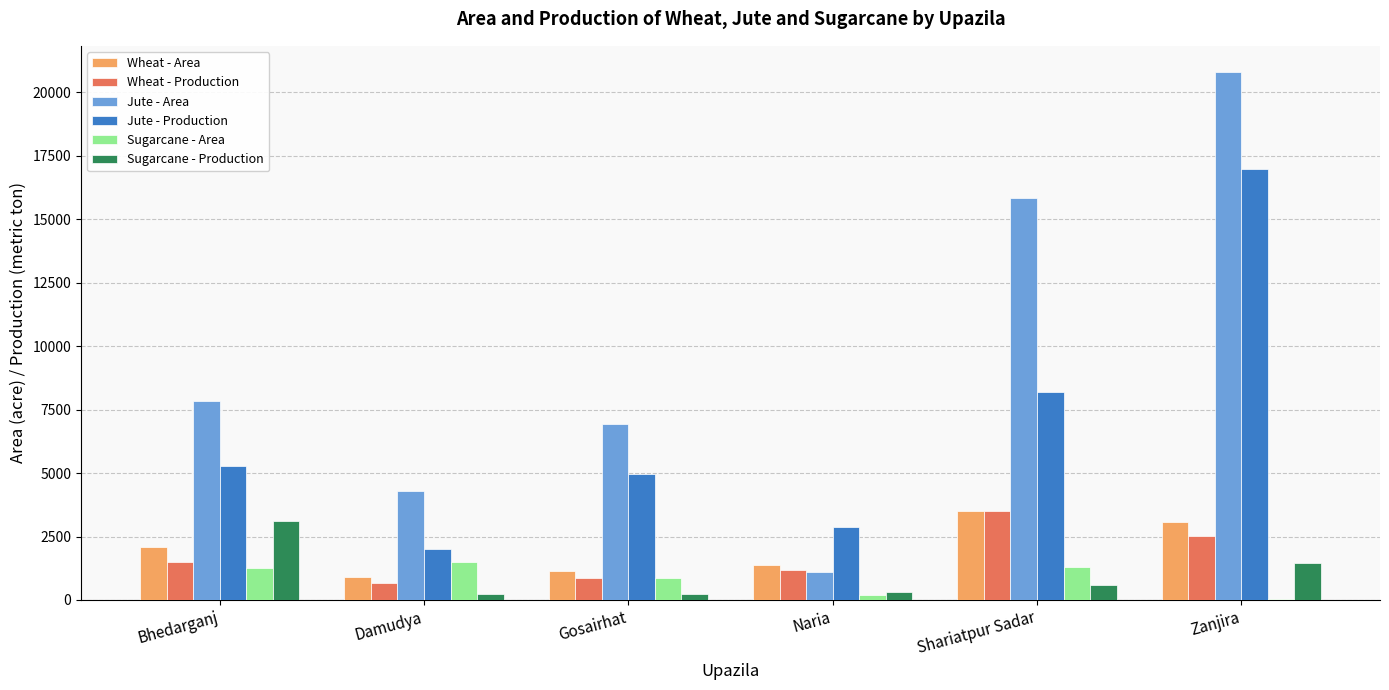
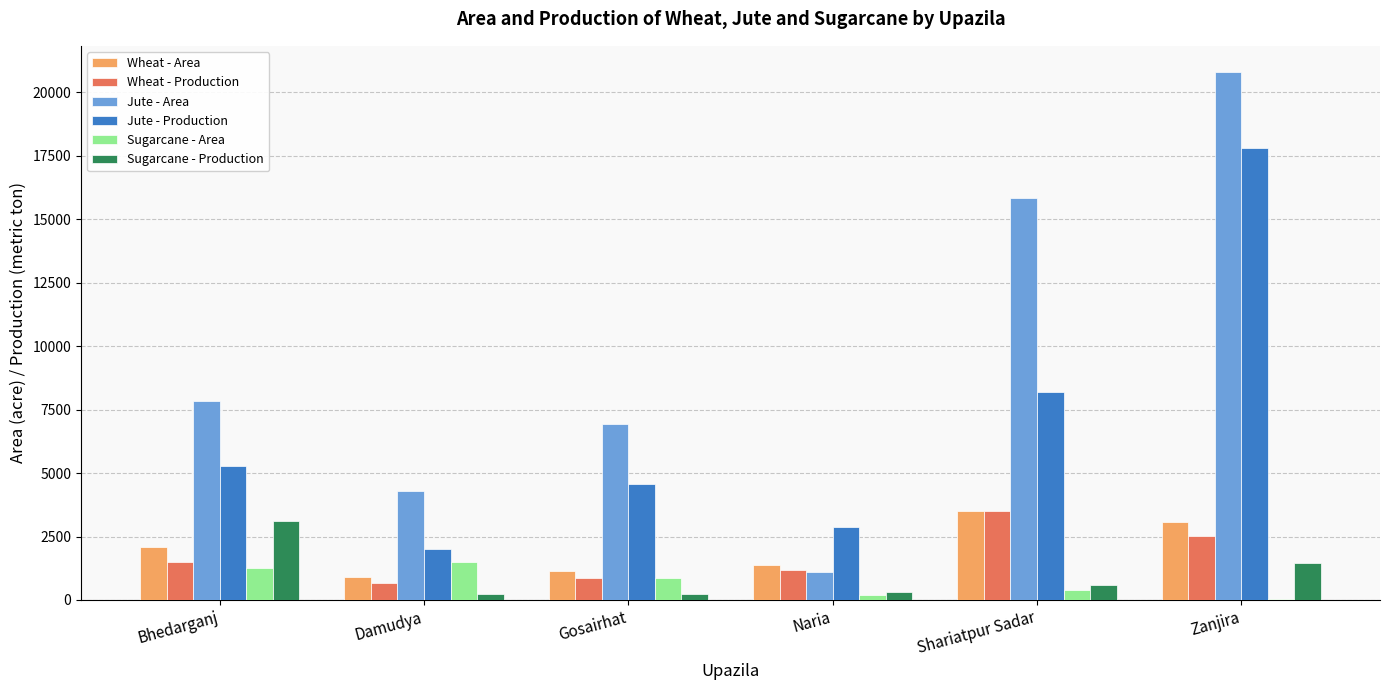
  {
    "Jute - Area": {
      "Bhedarganj": 7800,
      "Damudya": 4300,
      "Gosairhat": 6900,
      "Naria": 1100,
      "Shariatpur Sadar": 15800,
      "Zanjira": 20800
    },
    "Jute - Production": {
      "Bhedarganj": 5300,
      "Damudya": 2000,
-     "Gosairhat": 5000,
+     "Gosairhat": 4600,
      "Naria": 2900,
      "Shariatpur Sadar": 8200,
-     "Zanjira": 17000
+     "Zanjira": 17800
    },
    "Sugarcane - Area": {
      "Bhedarganj": 1300,
      "Damudya": 1500,
      "Gosairhat": 900,
      "Naria": 200,
-     "Shariatpur Sadar": 1300
+     "Shariatpur Sadar": 400
    },
    "Sugarcane - Production": {
      "Bhedarganj": 3100,
      "Damudya": 200,
      "Gosairhat": 300,
      "Naria": 300,
      "Shariatpur Sadar": 600,
      "Zanjira": 1400
    }
  }
